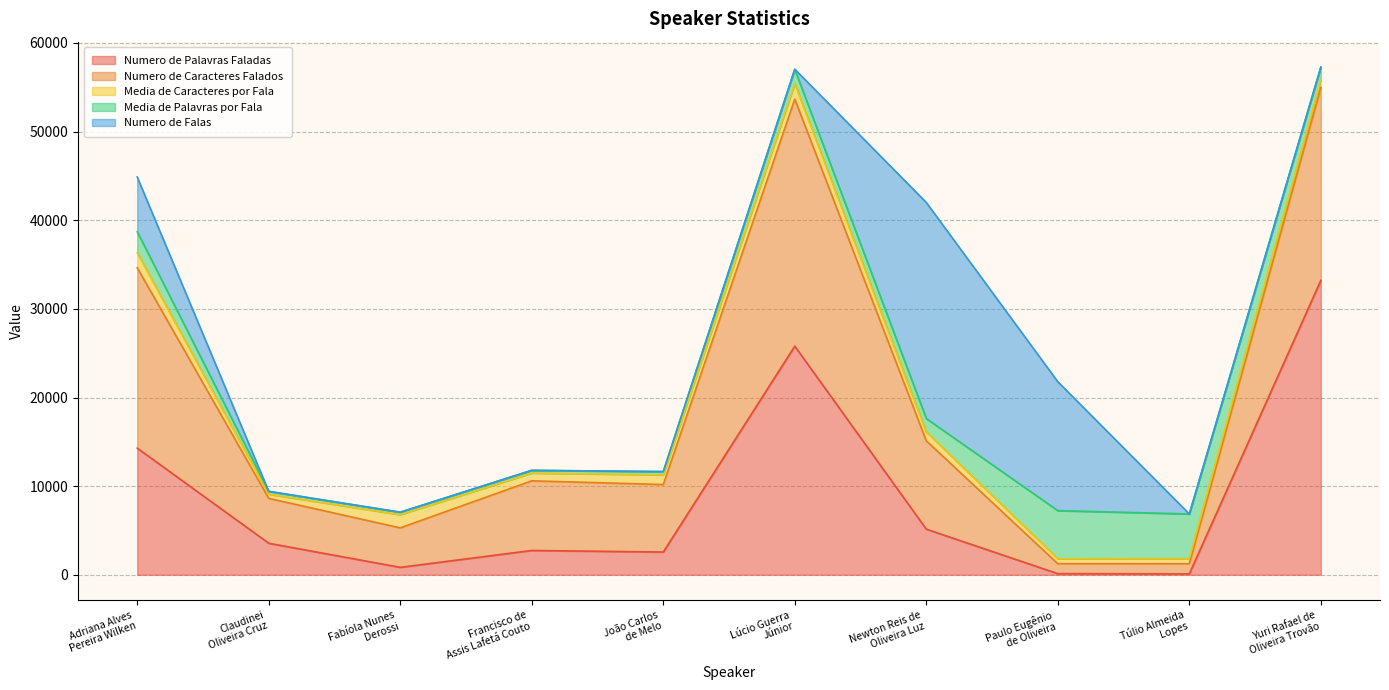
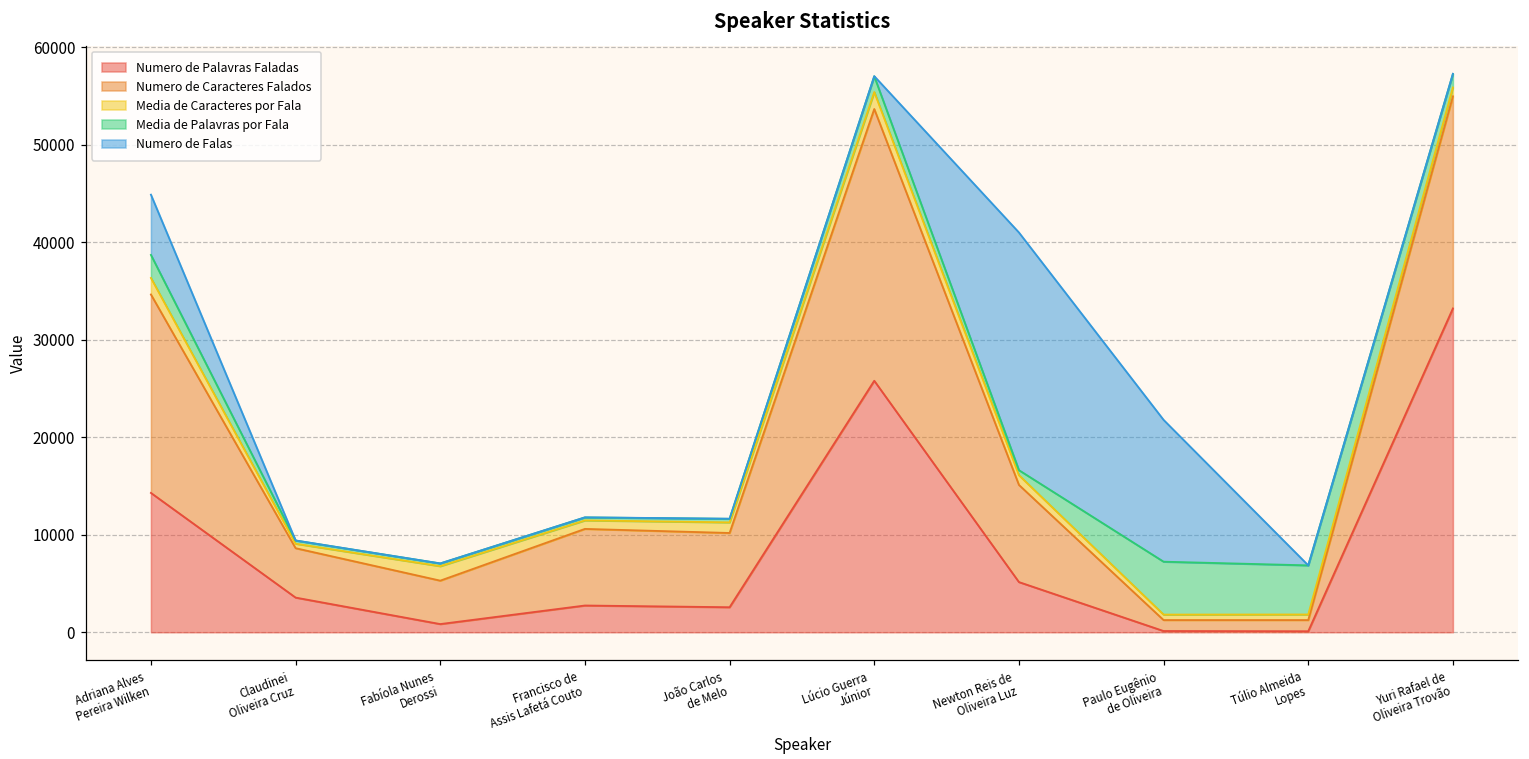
  {
    "Media de Palavras por Fala": {
      "Adriana Alves Pereira Wilken": 2000,
-     "Newton Reis de Oliveira Luz": 2000,
+     "Newton Reis de Oliveira Luz": 1000,
      "Paulo Eugênio de Oliveira": 5000
    },
    "Numero de Falas": {
      "Adriana Alves Pereira Wilken": 6000,
      "Newton Reis de Oliveira Luz": 24000,
      "Paulo Eugênio de Oliveira": 15000
    }
  }
